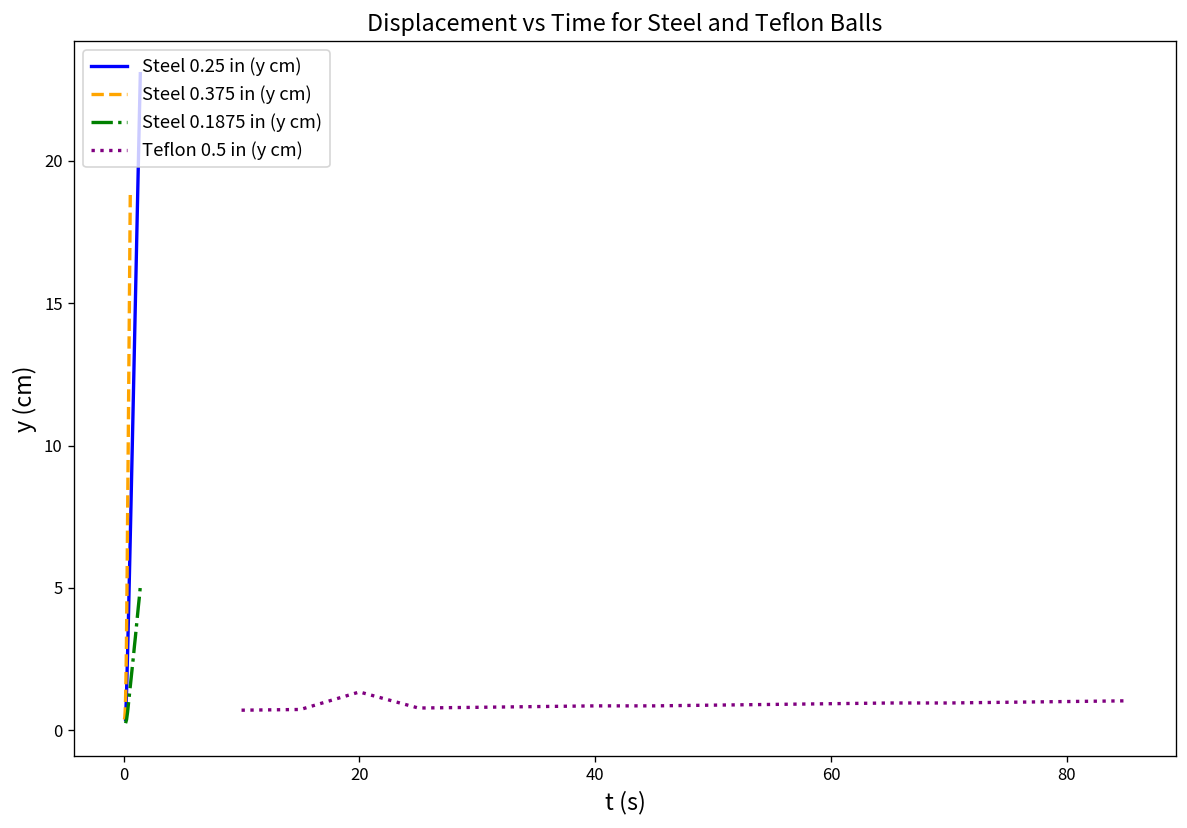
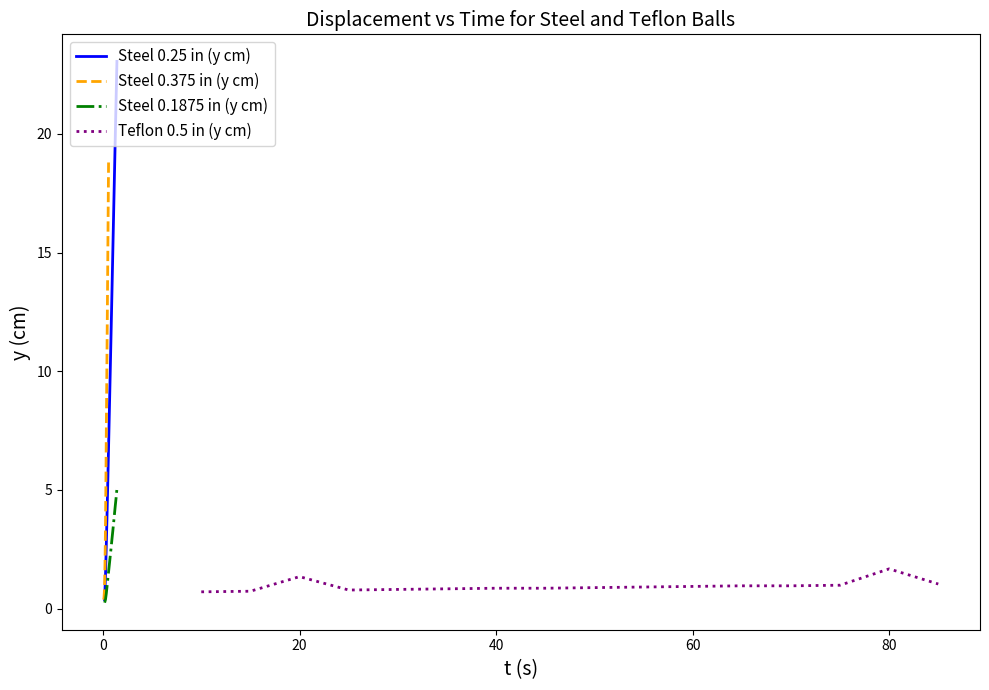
  {
    "Teflon 0.5 in (y cm)": {
      "20": 1.3,
      "40": 0.9,
      "60": 0.9,
-     "80": 1.0
+     "80": 1.7
    }
  }
